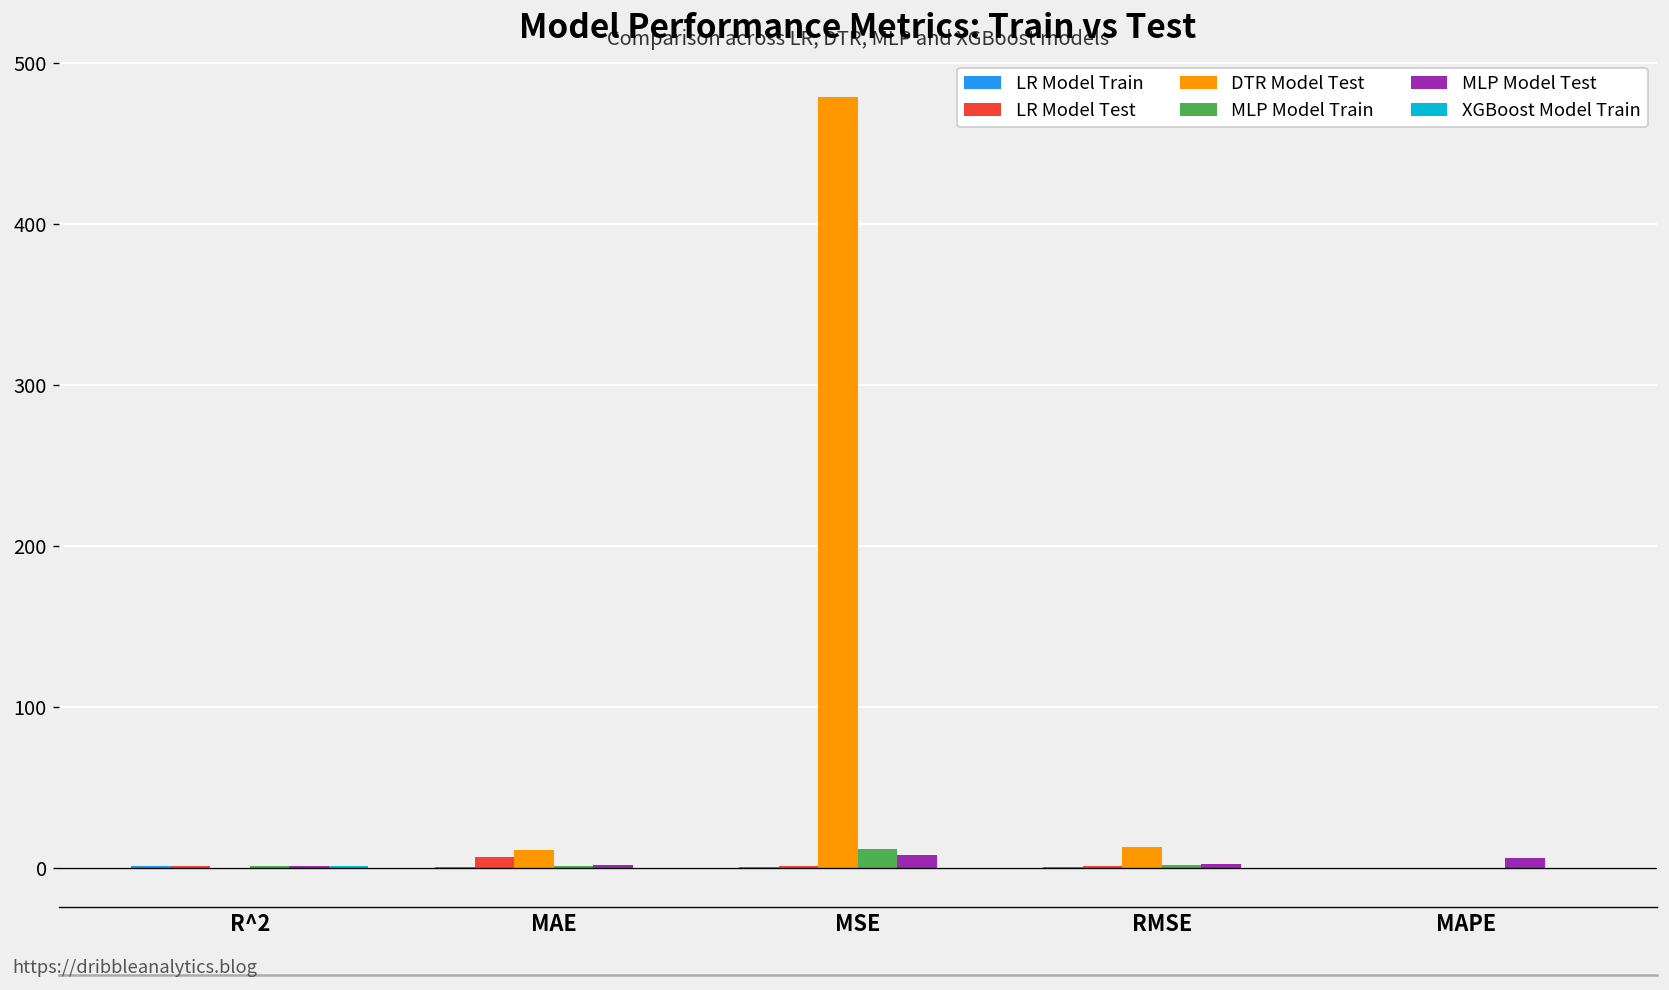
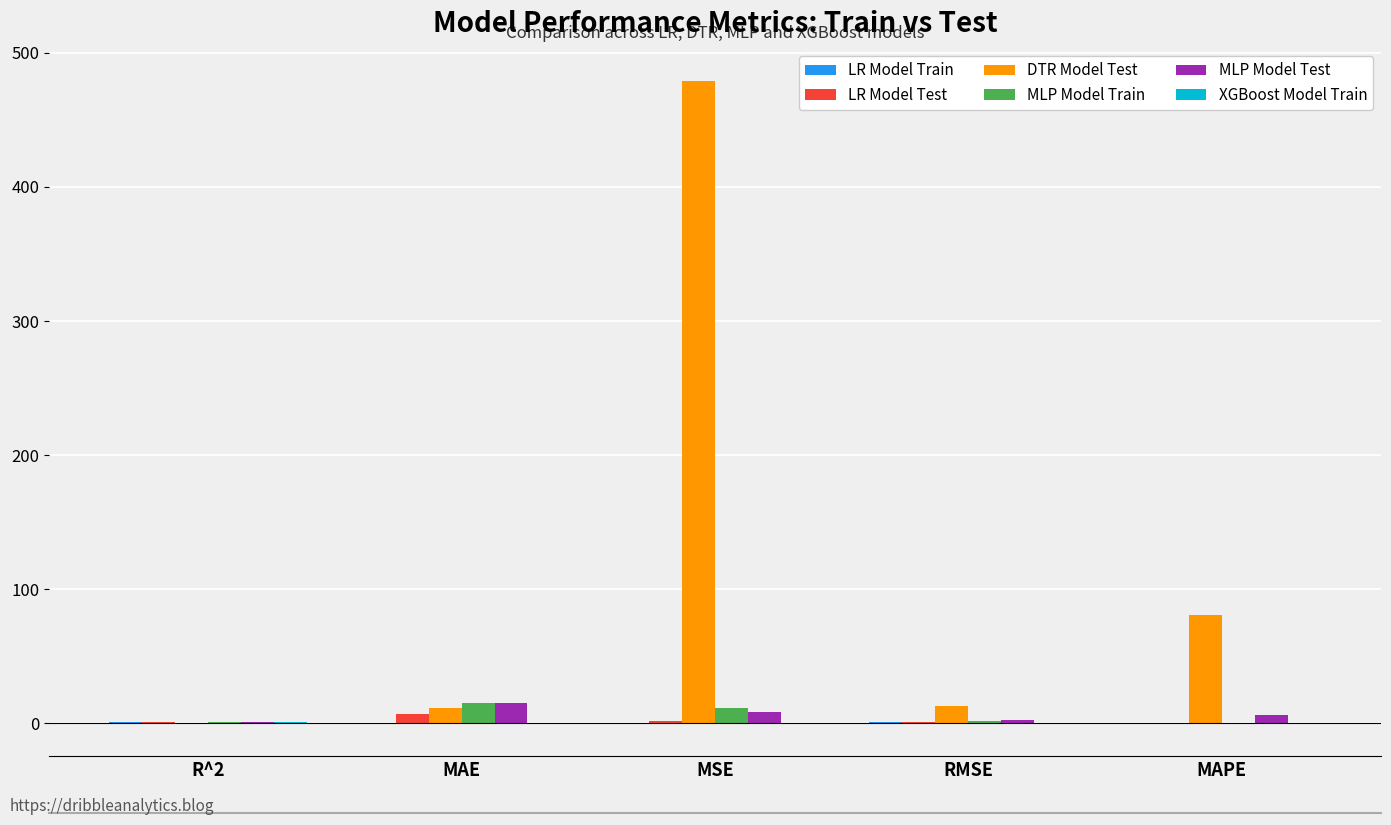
  {
    "LR Model Test": {
      "MAE": 7
    },
    "DTR Model Test": {
      "MAE": 11,
      "MSE": 479,
      "RMSE": 13,
-     "MAPE": 0
+     "MAPE": 81
    },
    "MLP Model Train": {
-     "MAE": 1,
+     "MAE": 15,
      "MSE": 12
    },
    "MLP Model Test": {
-     "MAE": 2,
+     "MAE": 15,
      "MSE": 8,
      "RMSE": 3,
      "MAPE": 6
    }
  }
